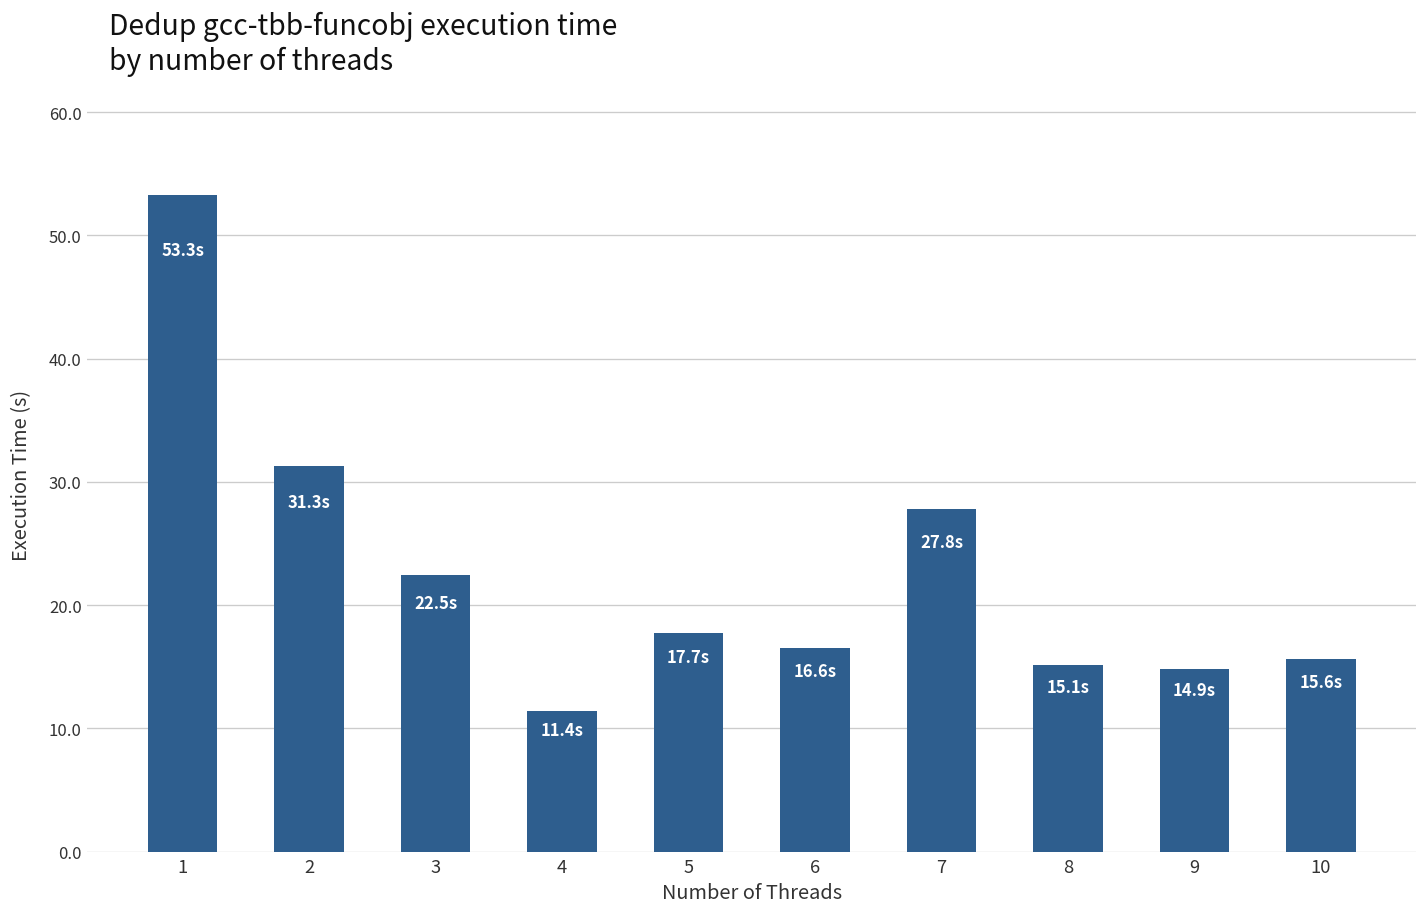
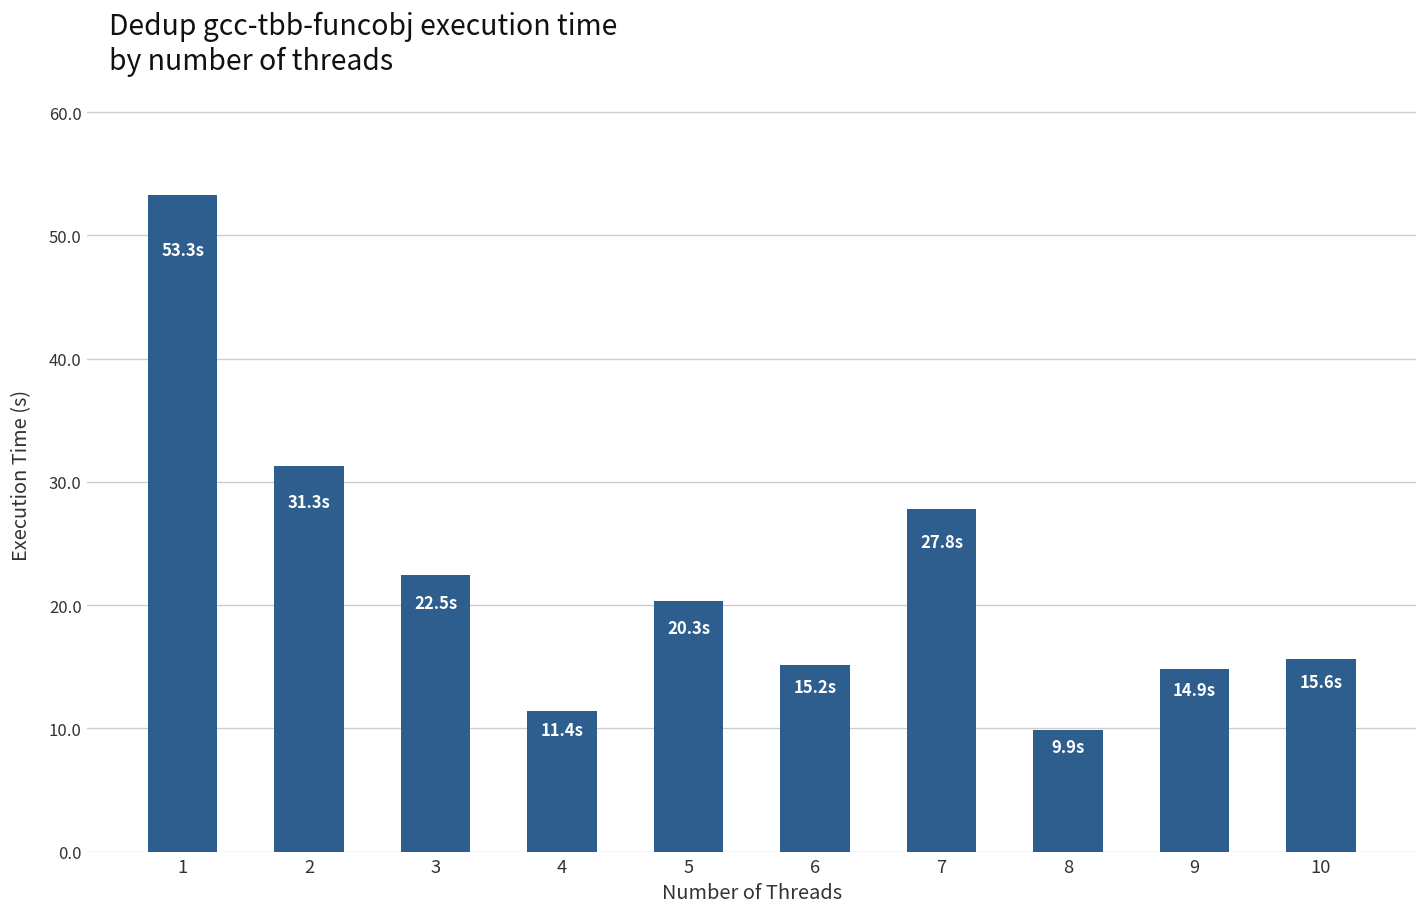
  {
    "1": "53.3s",
    "2": "31.3s",
    "3": "22.5s",
    "4": "11.4s",
-   "5": "17.7s",
-   "6": "16.6s",
+   "5": "20.3s",
+   "6": "15.2s",
    "7": "27.8s",
-   "8": "15.1s",
+   "8": "9.9s",
    "9": "14.9s",
    "10": "15.6s"
  }
